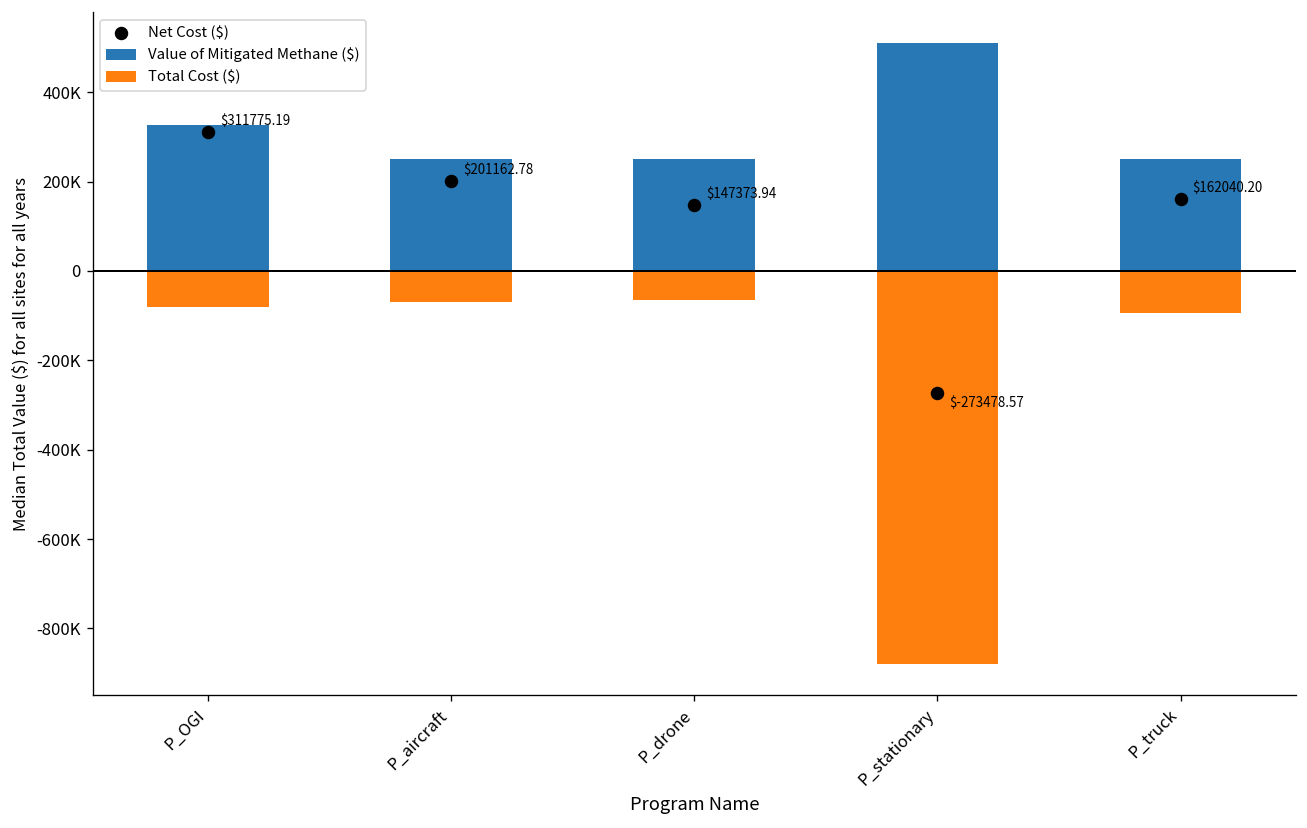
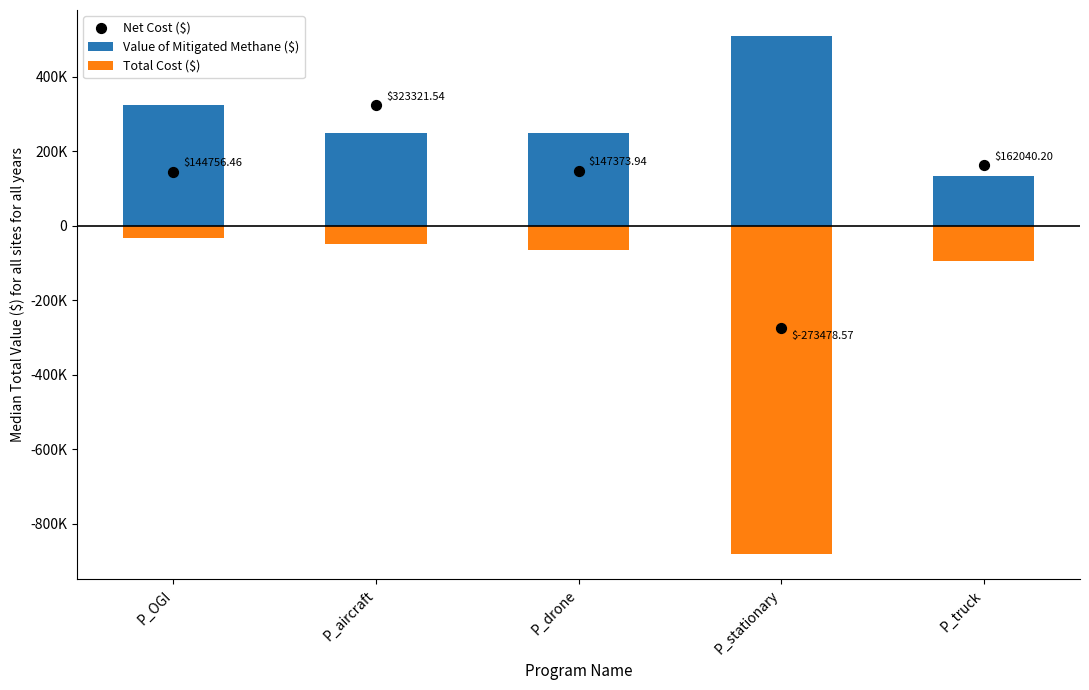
  {
    "Net Cost ($)": {
-     "P_OGI": "$311775.19",
-     "P_aircraft": "$201162.78"
+     "P_OGI": "$144756.46",
+     "P_aircraft": "$323321.54"
    },
    "Value of Mitigated Methane ($)": {
      "P_aircraft": "250000",
      "P_stationary": "510000",
-     "P_truck": "250000"
+     "P_truck": "130000"
    },
    "Total Cost ($)": {
-     "P_OGI": "-80000",
-     "P_aircraft": "-70000",
+     "P_OGI": "-30000",
+     "P_aircraft": "-50000",
      "P_drone": "-70000",
      "P_truck": "-90000"
    }
  }
